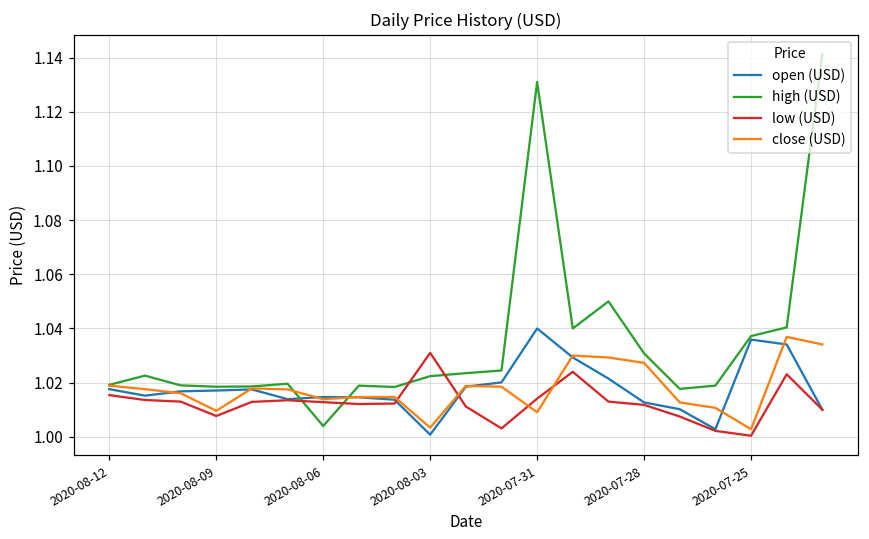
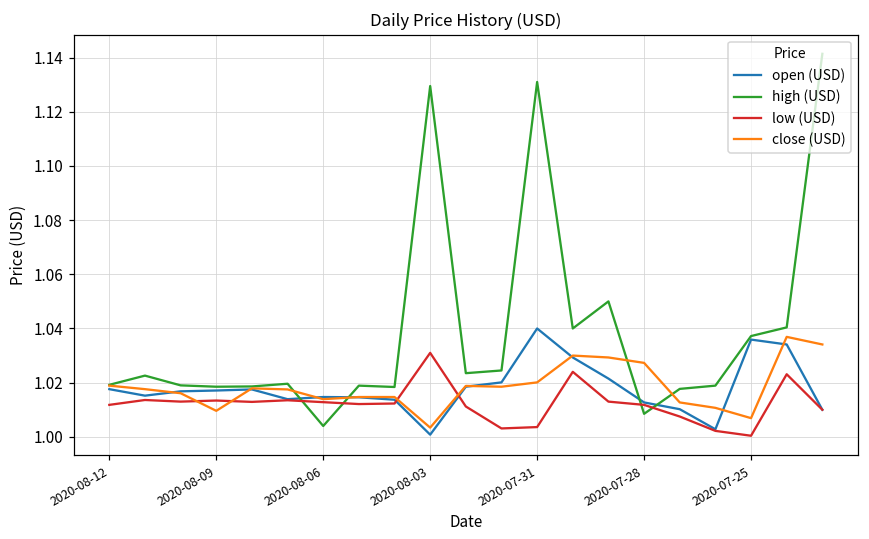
  {
    "open (USD)": {
      "2020-08-12": 1.018,
      "2020-08-09": 1.017,
      "2020-08-03": 1.001,
      "2020-07-31": 1.040,
      "2020-07-25": 1.036
    },
    "high (USD)": {
      "2020-08-09": 1.019,
      "2020-08-06": 1.004,
-     "2020-08-03": 1.022,
+     "2020-08-03": 1.130,
      "2020-07-31": 1.131,
-     "2020-07-28": 1.031,
+     "2020-07-28": 1.009,
      "2020-07-25": 1.037
    },
    "low (USD)": {
-     "2020-08-12": 1.015,
-     "2020-08-09": 1.008,
+     "2020-08-12": 1.012,
+     "2020-08-09": 1.013,
      "2020-08-06": 1.013,
      "2020-08-03": 1.031,
-     "2020-07-31": 1.014,
+     "2020-07-31": 1.004,
      "2020-07-25": 1.000
    },
    "close (USD)": {
      "2020-08-09": 1.010,
      "2020-08-03": 1.003,
-     "2020-07-31": 1.009,
+     "2020-07-31": 1.020,
      "2020-07-28": 1.027,
-     "2020-07-25": 1.003
+     "2020-07-25": 1.007
    }
  }
